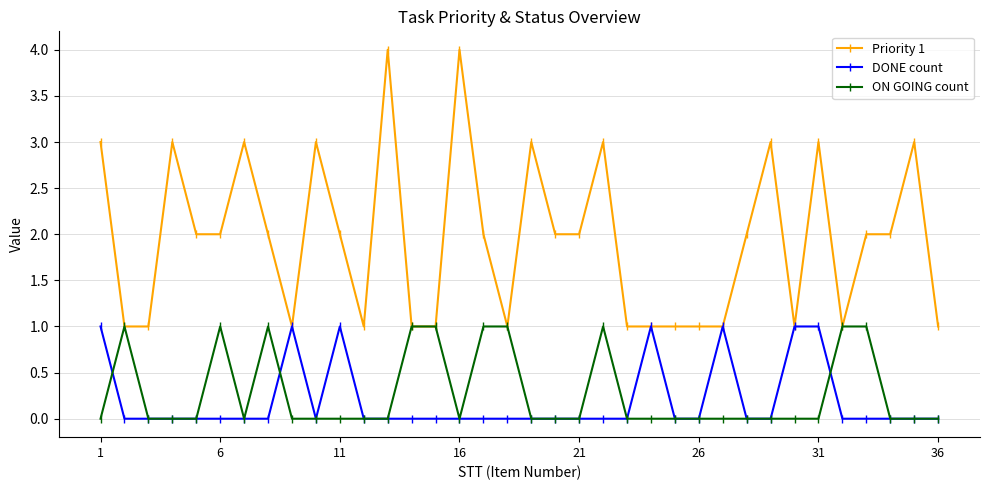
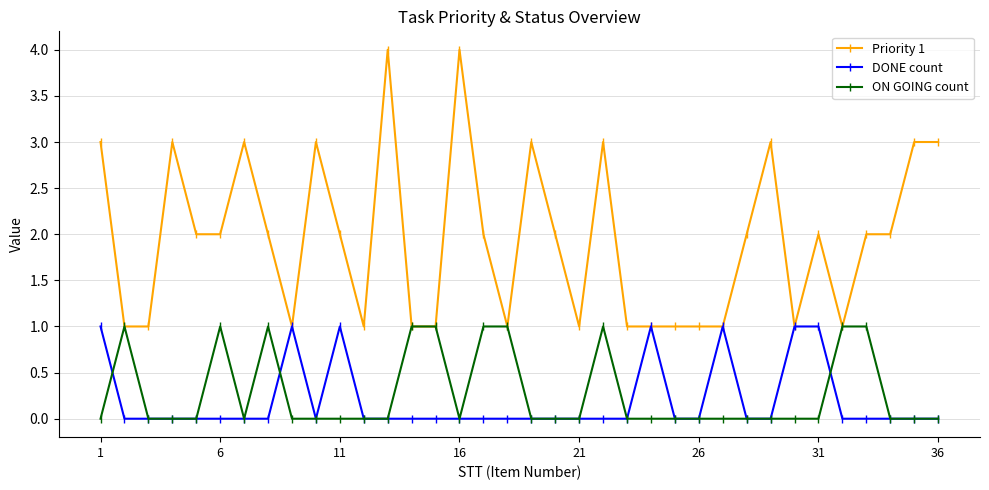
  {
    "Priority 1": {
      "1": 3,
      "6": 2,
      "11": 2,
      "16": 4,
-     "21": 2,
+     "21": 1,
      "26": 1,
-     "31": 3,
-     "36": 1
+     "31": 2,
+     "36": 3
    },
    "DONE count": {
      "1": 1,
      "6": 0,
      "11": 1,
      "31": 1
    },
    "ON GOING count": {
      "1": 0,
      "6": 1,
      "11": 0,
      "31": 0
    }
  }
